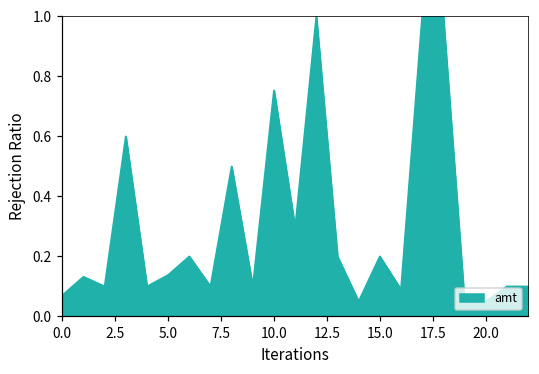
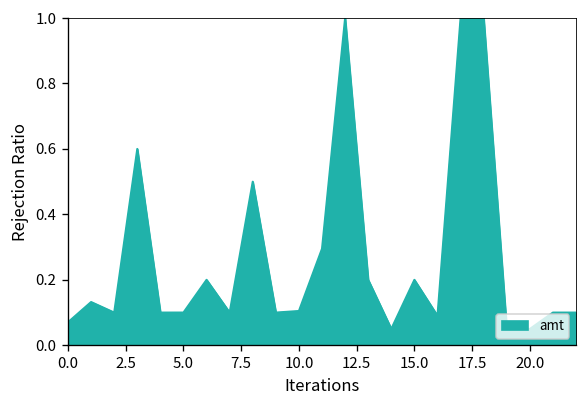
  {
    "0.0": 0.07,
-   "5.0": 0.14,
-   "10.0": 0.75,
+   "5.0": 0.10,
+   "10.0": 0.10,
    "15.0": 0.20
  }
